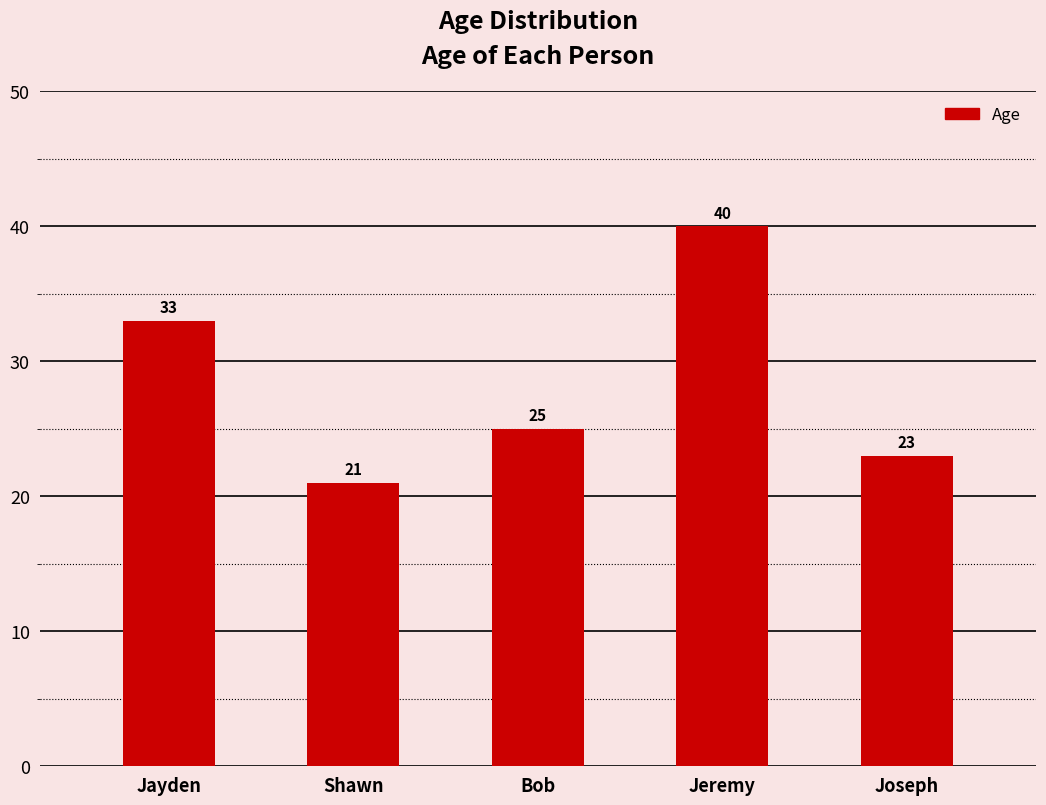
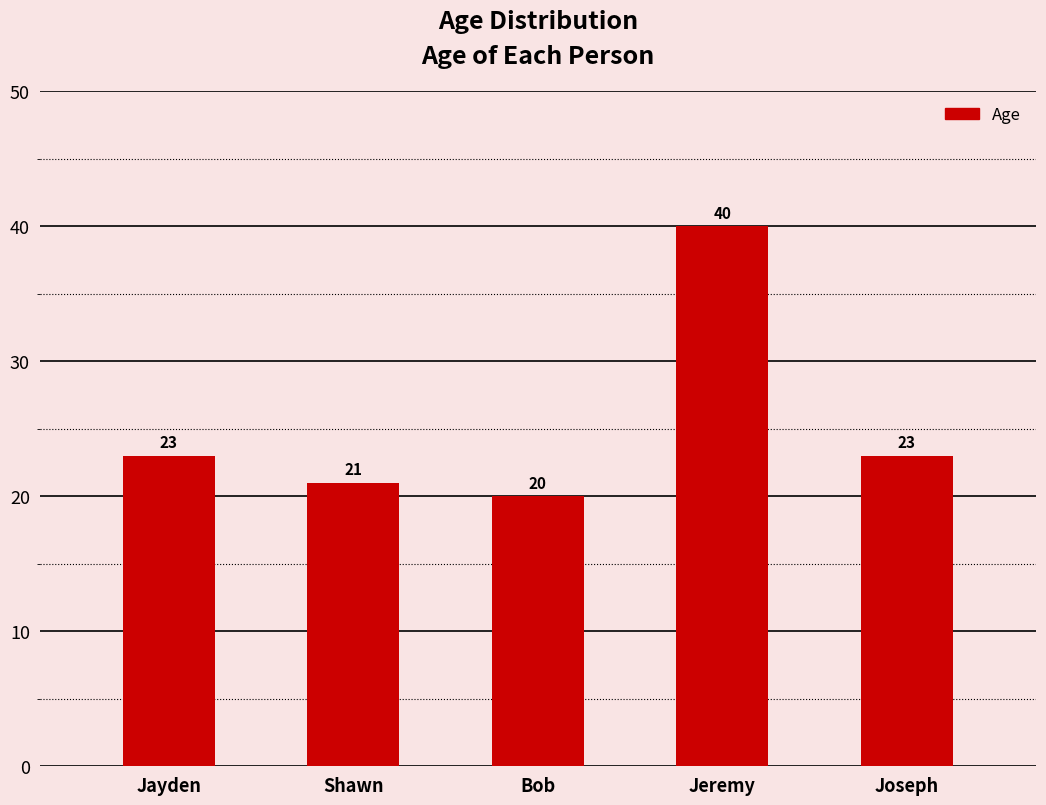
  {
-   "Jayden": 33,
+   "Jayden": 23,
    "Shawn": 21,
-   "Bob": 25,
+   "Bob": 20,
    "Jeremy": 40,
    "Joseph": 23
  }
